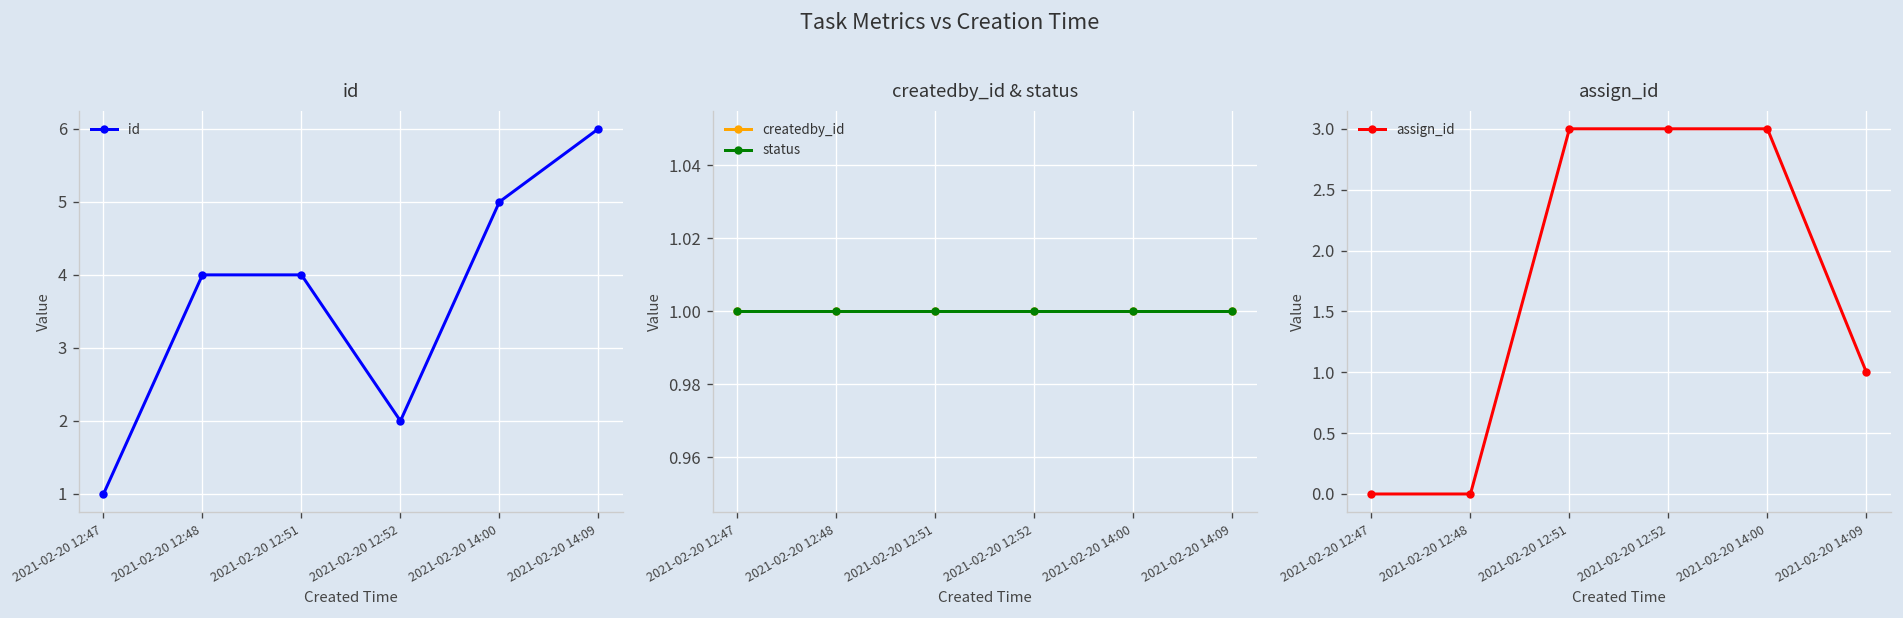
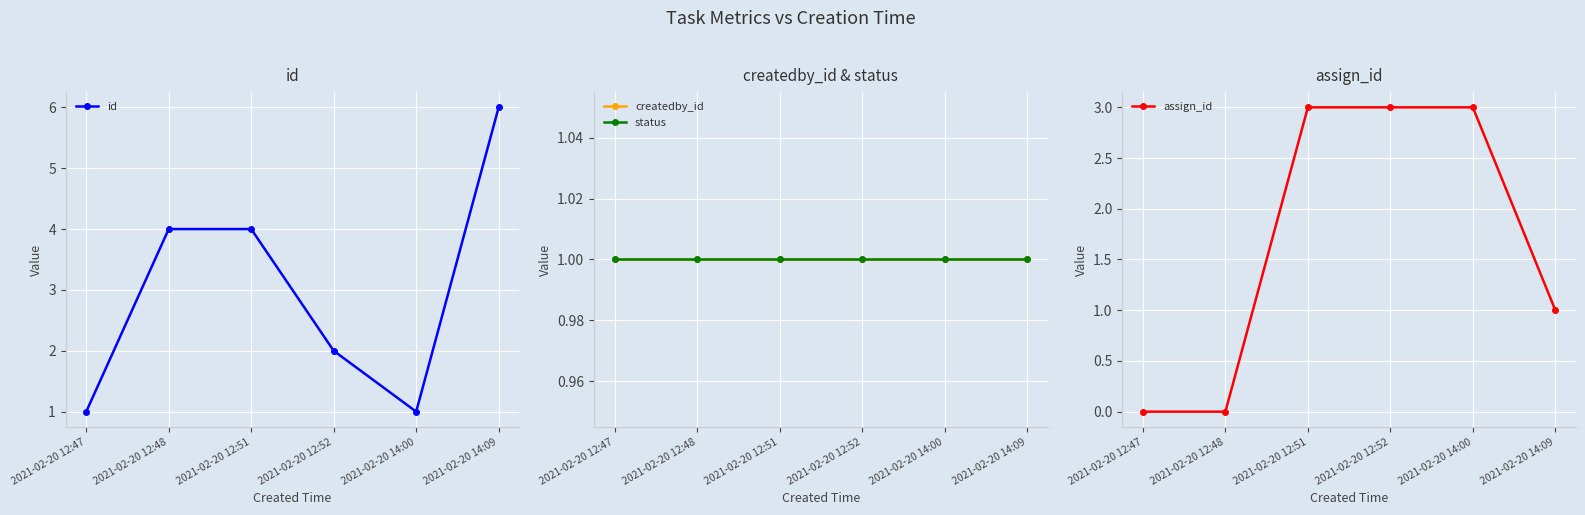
  {
    "id": {
      "2021-02-20 12:47": 1,
      "2021-02-20 12:48": 4,
      "2021-02-20 12:51": 4,
      "2021-02-20 12:52": 2,
-     "2021-02-20 14:00": 5,
+     "2021-02-20 14:00": 1,
      "2021-02-20 14:09": 6
    },
    "createdby_id & status": {
      "2021-02-20 12:47": 1.000,
      "2021-02-20 12:48": 1.000,
      "2021-02-20 12:51": 1.000,
      "2021-02-20 12:52": 1.000,
      "2021-02-20 14:00": 1.000,
      "2021-02-20 14:09": 1.000
    },
    "assign_id": {
      "2021-02-20 12:47": 0.00,
      "2021-02-20 12:48": 0.00,
      "2021-02-20 12:51": 3.00,
      "2021-02-20 12:52": 3.00,
      "2021-02-20 14:00": 3.00,
      "2021-02-20 14:09": 1.00
    }
  }
